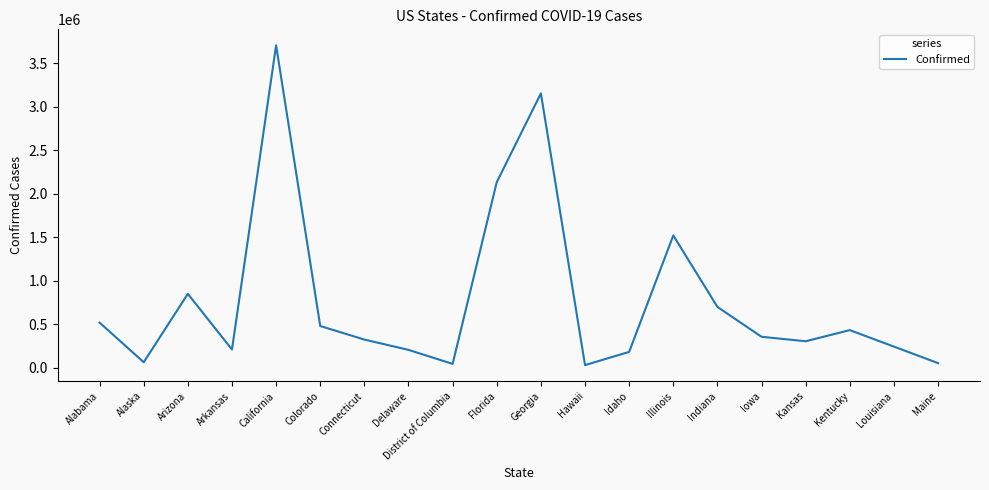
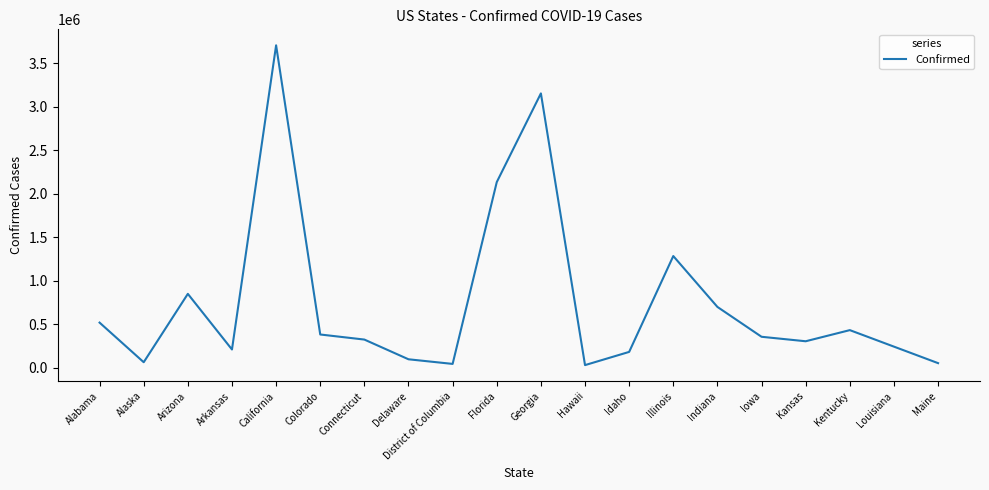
  {
    "Alabama": 500000,
    "Alaska": 100000,
    "Arizona": 900000,
    "Arkansas": 200000,
    "California": 3700000,
-   "Colorado": 500000,
+   "Colorado": 400000,
    "Connecticut": 300000,
-   "Delaware": 200000,
+   "Delaware": 100000,
    "District of Columbia": 0,
    "Florida": 2100000,
    "Georgia": 3200000,
    "Hawaii": 0,
    "Idaho": 200000,
-   "Illinois": 1500000,
+   "Illinois": 1300000,
    "Indiana": 700000,
    "Iowa": 400000,
    "Kansas": 300000,
    "Kentucky": 400000,
    "Louisiana": 200000,
    "Maine": 100000
  }
